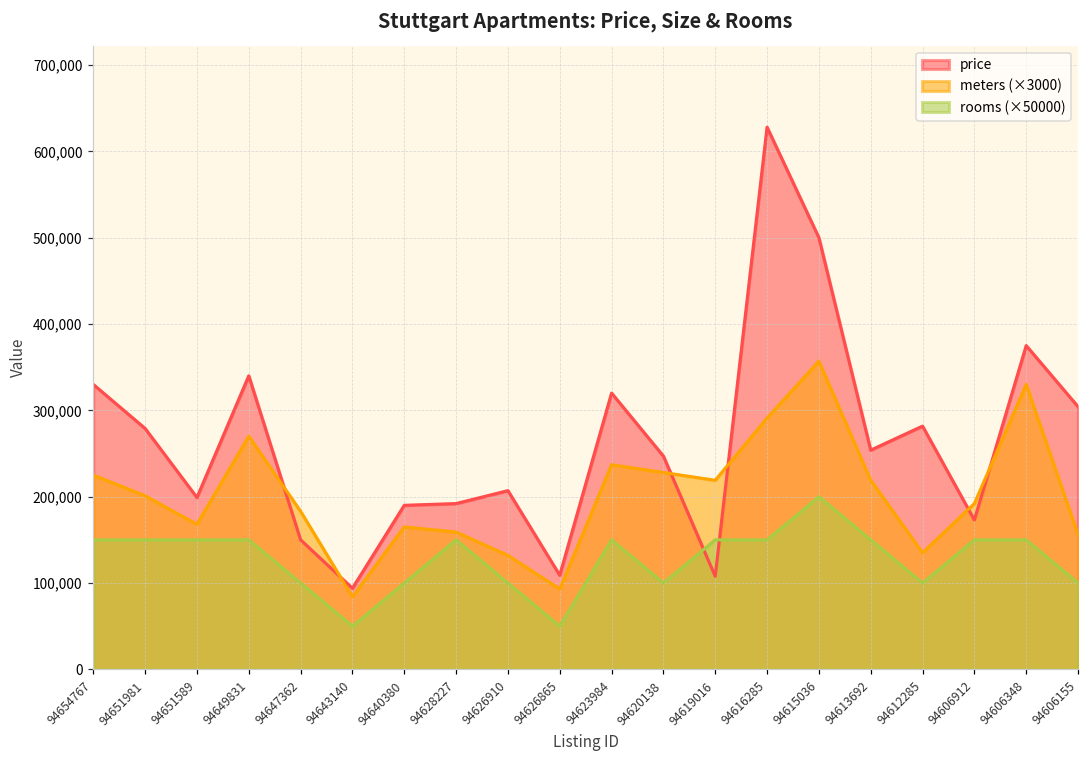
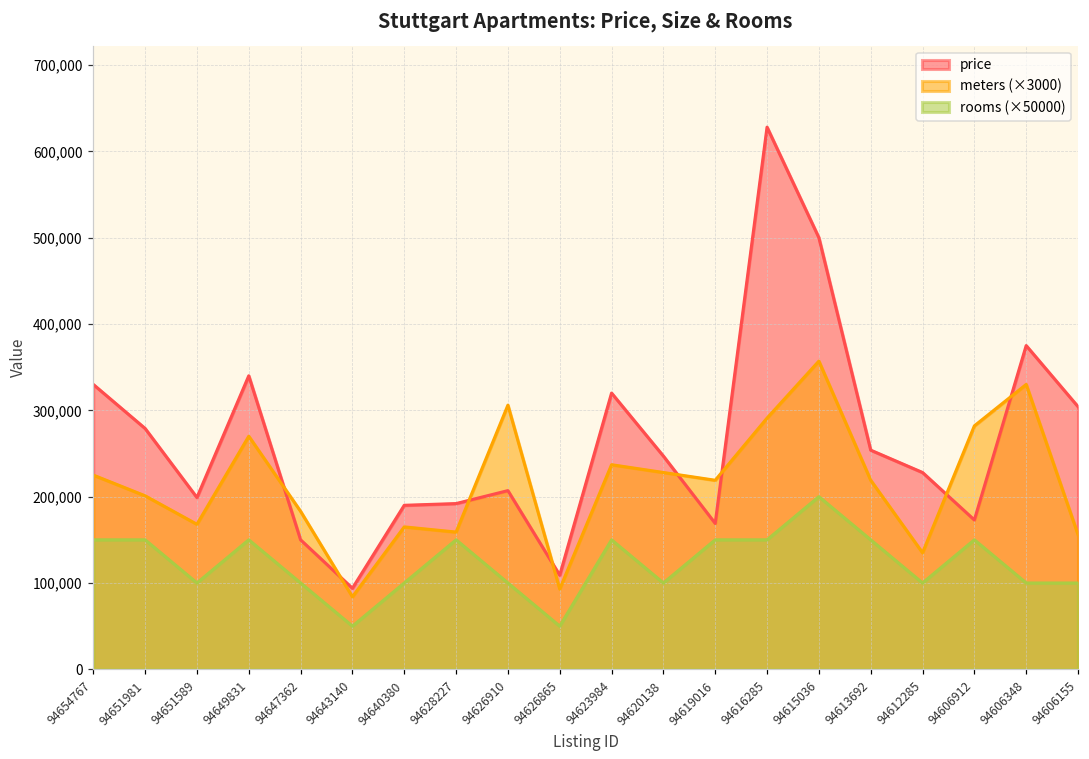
  {
    "price": {
      "94654767": "330,000",
      "94651981": "280,000",
      "94651589": "200,000",
      "94649831": "340,000",
      "94647362": "150,000",
      "94643140": "90,000",
      "94640380": "190,000",
      "94628227": "190,000",
      "94626910": "210,000",
      "94626865": "110,000",
      "94623984": "320,000",
      "94620138": "250,000",
-     "94619016": "110,000",
+     "94619016": "170,000",
      "94616285": "630,000",
      "94615036": "500,000",
      "94613692": "250,000",
-     "94612285": "280,000",
+     "94612285": "230,000",
      "94606912": "170,000",
      "94606348": "380,000",
      "94606155": "300,000"
    },
    "meters (×3000)": {
      "94654767": "230,000",
      "94651981": "200,000",
      "94651589": "170,000",
      "94649831": "270,000",
      "94647362": "180,000",
      "94643140": "80,000",
      "94640380": "170,000",
      "94628227": "160,000",
-     "94626910": "130,000",
+     "94626910": "310,000",
      "94626865": "90,000",
      "94623984": "240,000",
      "94620138": "230,000",
      "94619016": "220,000",
      "94616285": "290,000",
      "94615036": "360,000",
      "94613692": "220,000",
      "94612285": "140,000",
-     "94606912": "190,000",
+     "94606912": "280,000",
      "94606348": "330,000",
      "94606155": "160,000"
    },
    "rooms (×50000)": {
      "94654767": "150,000",
      "94651981": "150,000",
-     "94651589": "150,000",
+     "94651589": "100,000",
      "94649831": "150,000",
      "94647362": "100,000",
      "94643140": "50,000",
      "94640380": "100,000",
      "94628227": "150,000",
      "94626910": "100,000",
      "94626865": "50,000",
      "94623984": "150,000",
      "94620138": "100,000",
      "94619016": "150,000",
      "94616285": "150,000",
      "94615036": "200,000",
      "94613692": "150,000",
      "94612285": "100,000",
      "94606912": "150,000",
-     "94606348": "150,000",
+     "94606348": "100,000",
      "94606155": "100,000"
    }
  }
